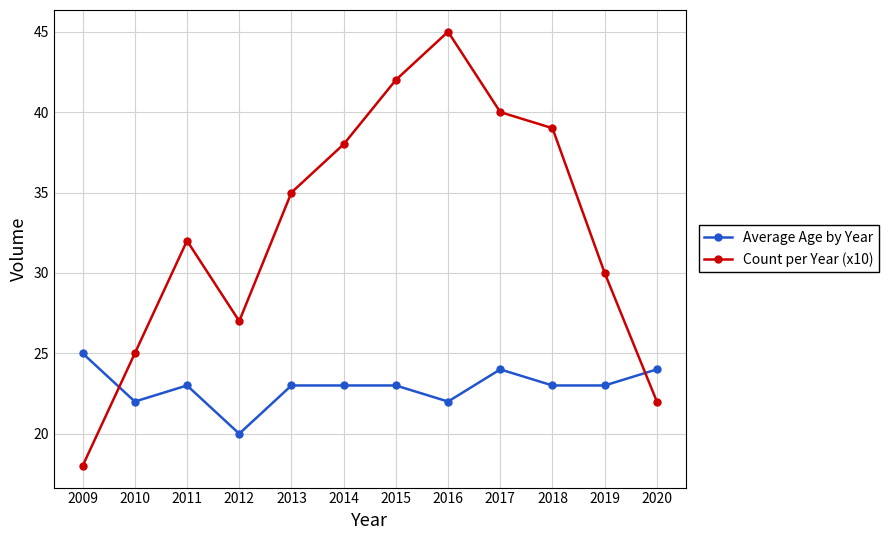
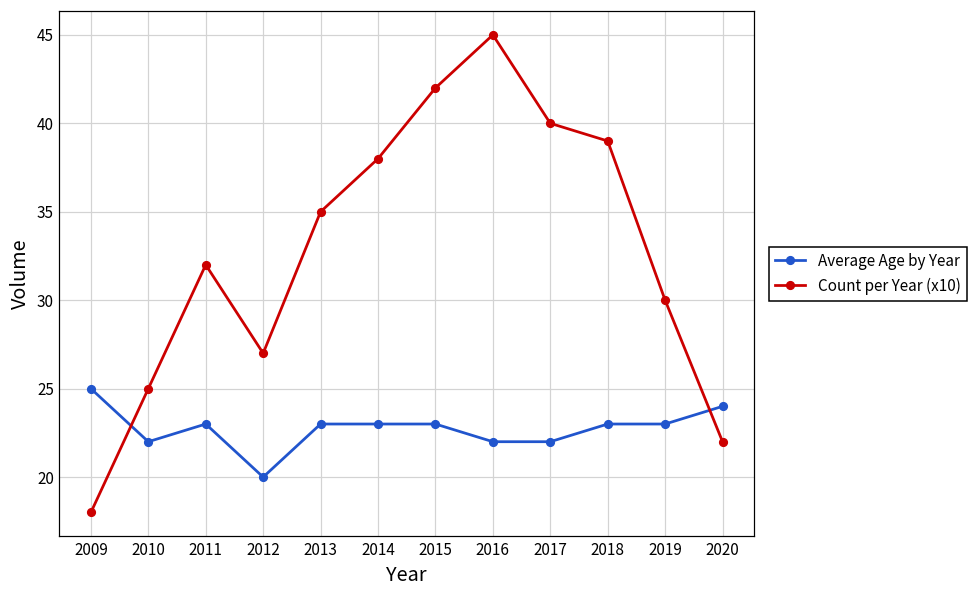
  {
    "Average Age by Year": {
      "2009": 25,
      "2010": 22,
      "2011": 23,
      "2012": 20,
      "2013": 23,
      "2014": 23,
      "2015": 23,
      "2016": 22,
-     "2017": 24,
+     "2017": 22,
      "2018": 23,
      "2019": 23,
      "2020": 24
    },
    "Count per Year (x10)": {
      "2009": 18,
      "2010": 25,
      "2011": 32,
      "2012": 27,
      "2013": 35,
      "2014": 38,
      "2015": 42,
      "2016": 45,
      "2017": 40,
      "2018": 39,
      "2019": 30,
      "2020": 22
    }
  }
